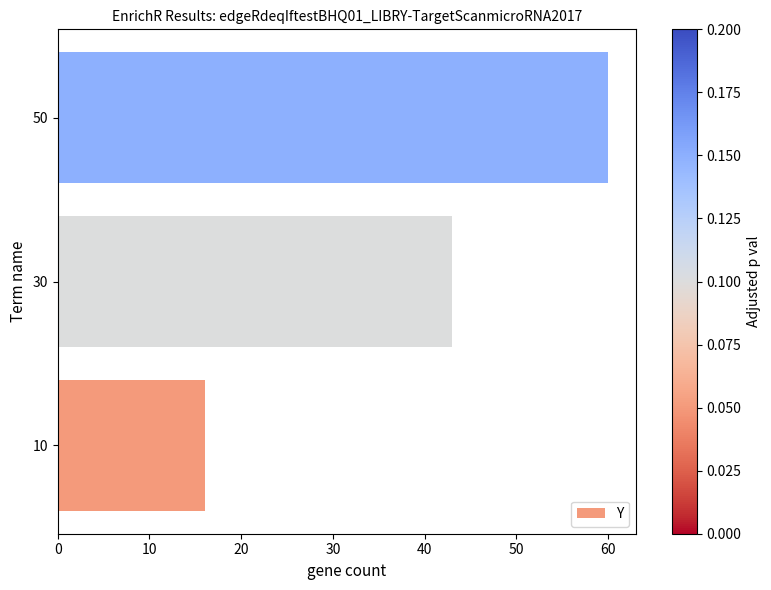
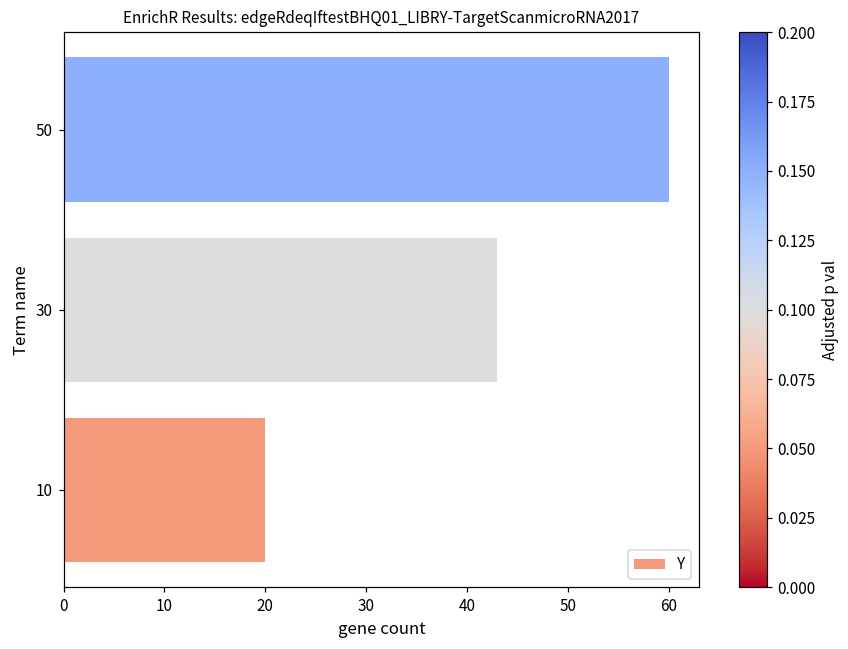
  {
    "50": 60,
    "30": 43,
-   "10": 16
+   "10": 20
  }
